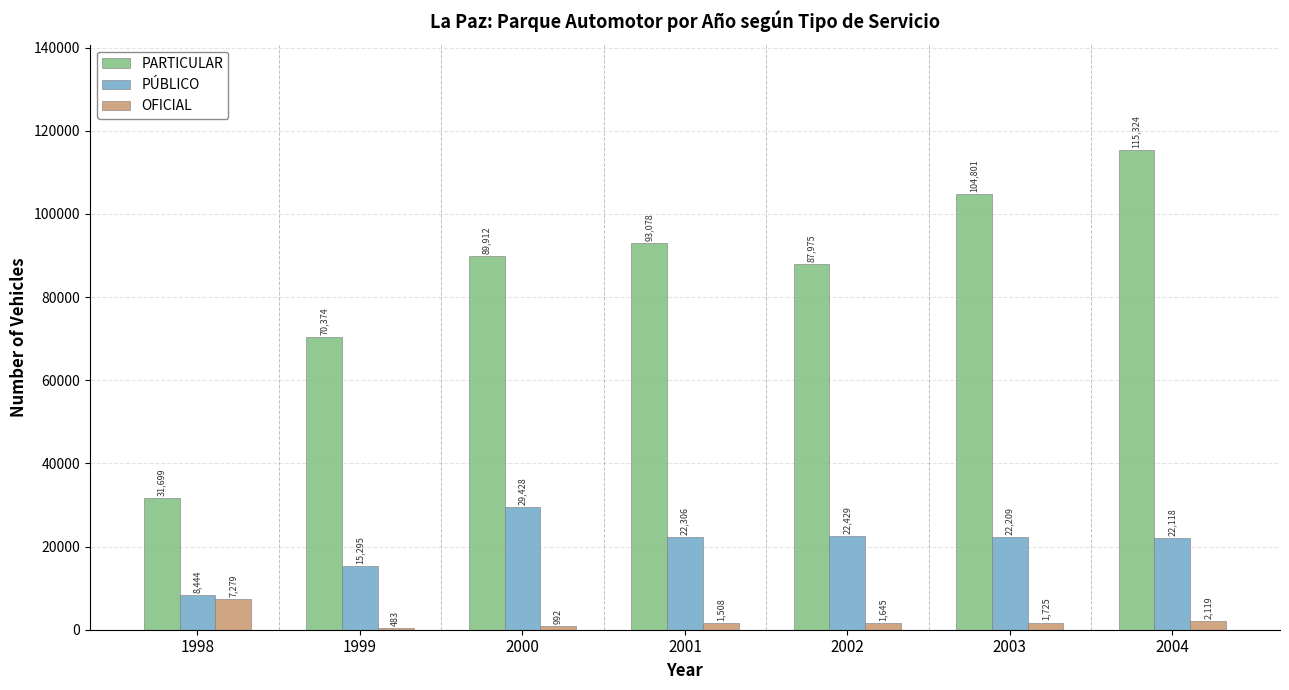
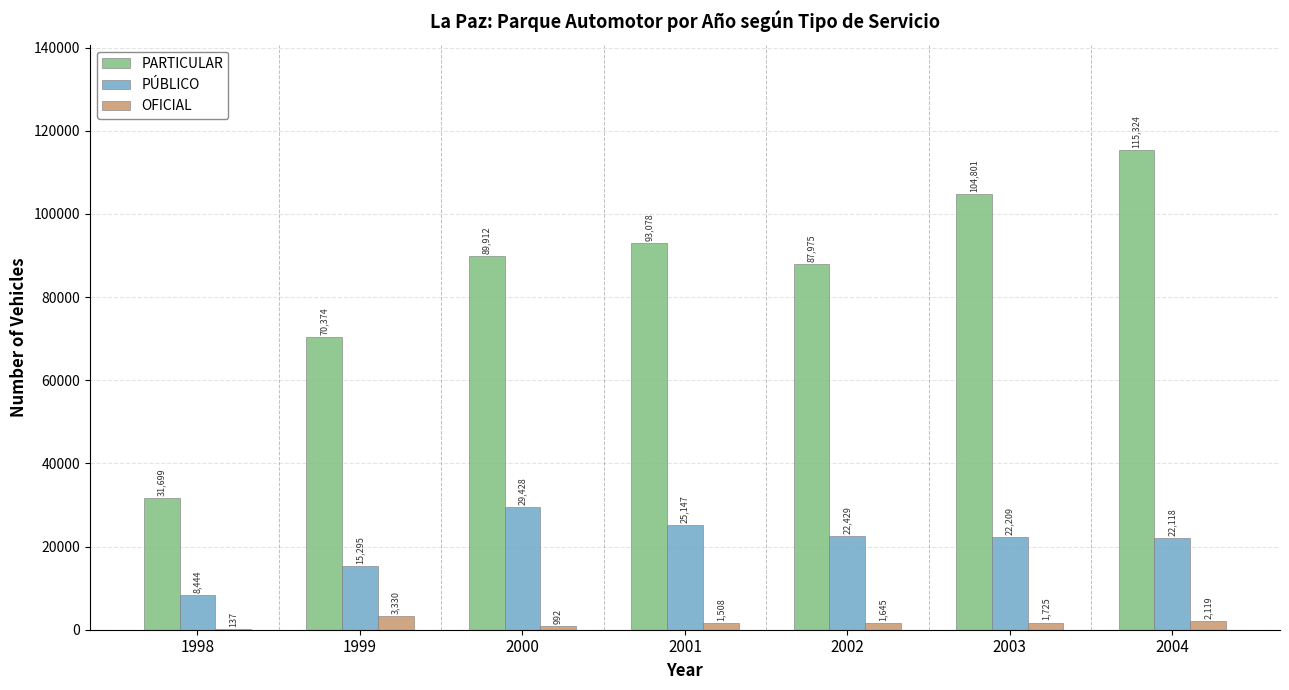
  {
    "PARTICULAR": {
      "1998": "31,699",
      "1999": "70,374",
      "2000": "89,912",
      "2001": "93,078",
      "2002": "87,975",
      "2003": "104,801",
      "2004": "115,324"
    },
    "PÚBLICO": {
      "1998": "8,444",
      "1999": "15,295",
      "2000": "29,428",
-     "2001": "22,306",
+     "2001": "25,147",
      "2002": "22,429",
      "2003": "22,209",
      "2004": "22,118"
    },
    "OFICIAL": {
-     "1998": "7,279",
-     "1999": "483",
+     "1998": "137",
+     "1999": "3,330",
      "2000": "992",
      "2001": "1,508",
      "2002": "1,645",
      "2003": "1,725",
      "2004": "2,119"
    }
  }
